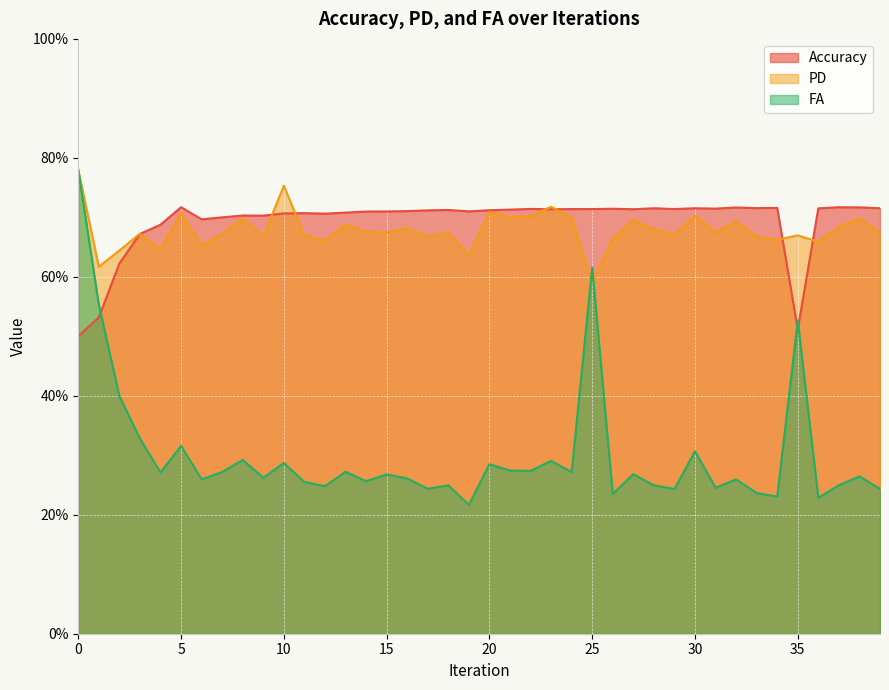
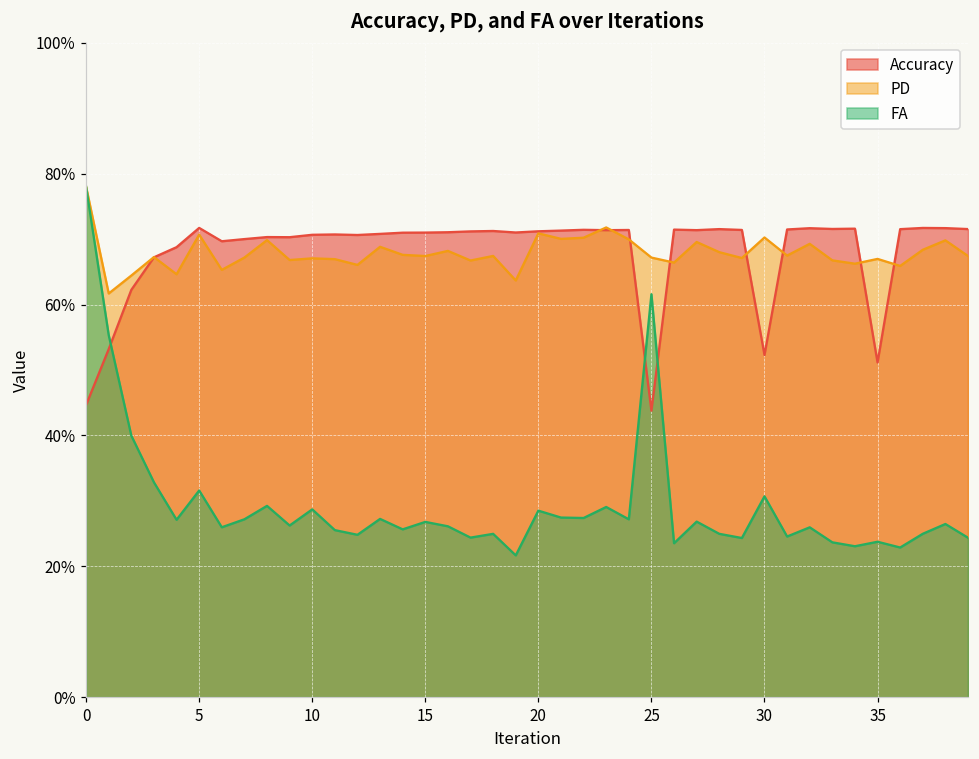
  {
    "Accuracy": {
-     "0": "50%",
+     "0": "45%",
      "5": "72%",
      "10": "71%",
      "15": "71%",
-     "25": "71%",
-     "30": "72%",
+     "25": "44%",
+     "30": "52%",
      "35": "51%"
    },
    "PD": {
      "5": "71%",
-     "10": "75%",
+     "10": "67%",
      "15": "67%",
-     "25": "59%",
+     "25": "67%",
      "30": "70%",
      "35": "67%"
    },
    "FA": {
      "5": "32%",
      "10": "29%",
      "15": "27%",
      "20": "28%",
      "25": "62%",
      "30": "31%",
-     "35": "53%"
+     "35": "24%"
    }
  }
